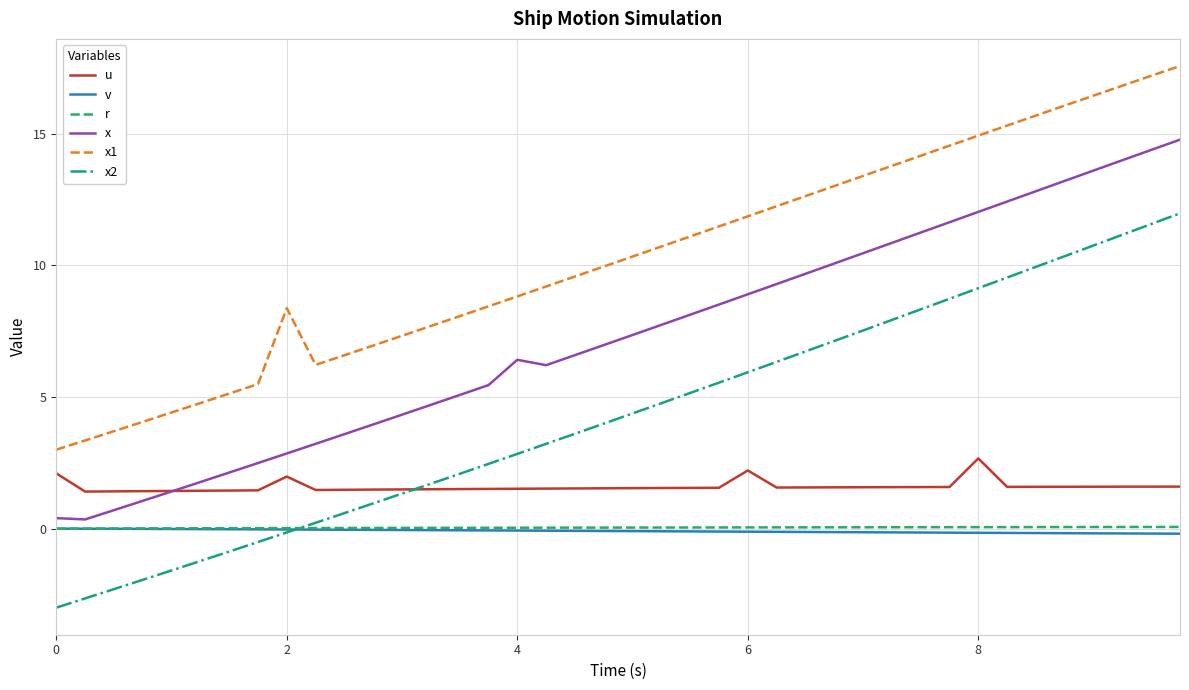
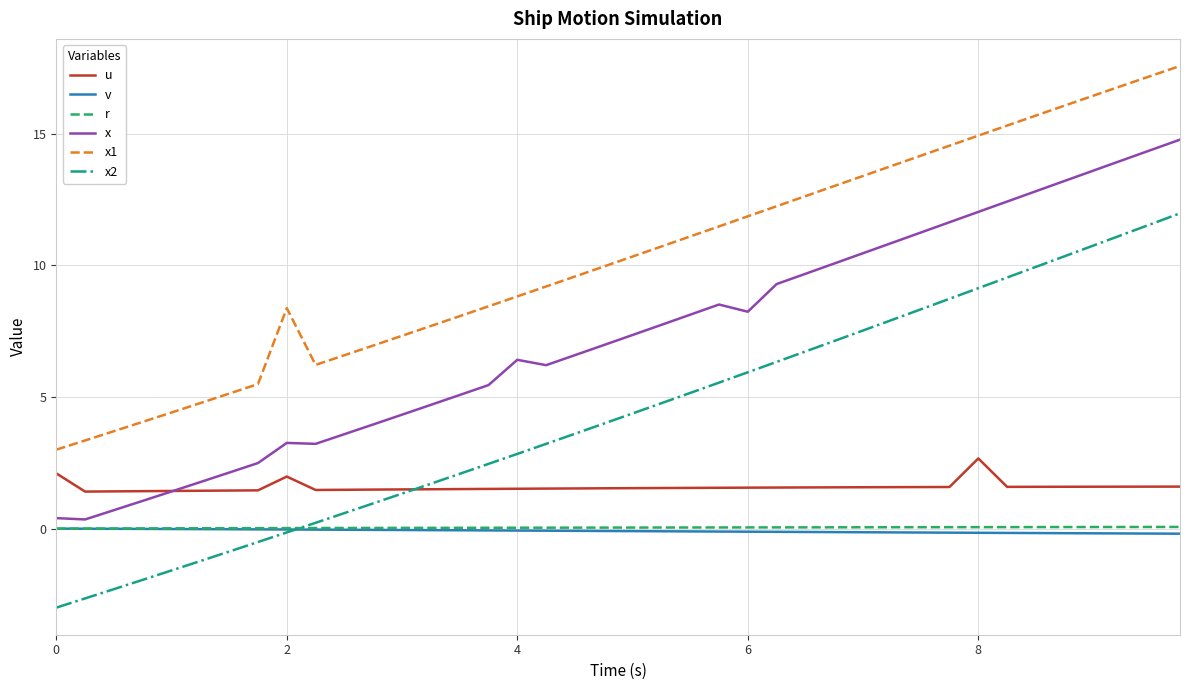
  {
    "u": {
      "0": 2.1,
      "2": 2.0,
      "4": 1.5,
-     "6": 2.2,
+     "6": 1.6,
      "8": 2.7
    },
    "v": {
      "4": -0.1,
      "6": -0.1,
      "8": -0.2
    },
    "x": {
      "0": 0.4,
-     "2": 2.9,
+     "2": 3.3,
      "4": 6.4,
-     "6": 8.9,
+     "6": 8.2,
      "8": 12.0
    },
    "x1": {
      "0": 3.0,
      "2": 8.4,
      "4": 8.8,
      "6": 11.9,
      "8": 14.9
    }
  }
